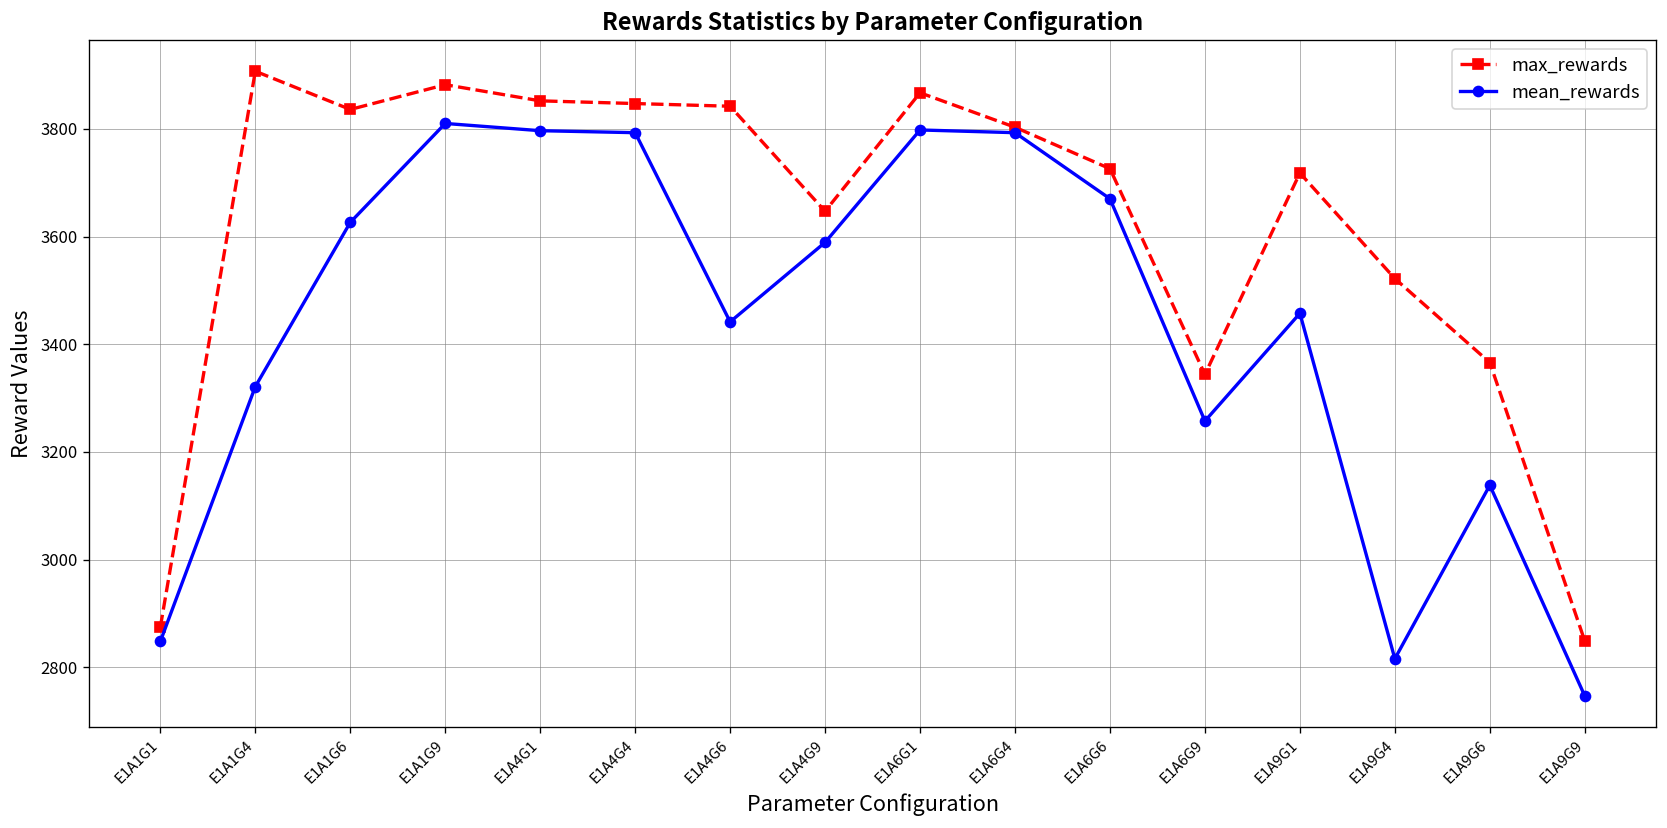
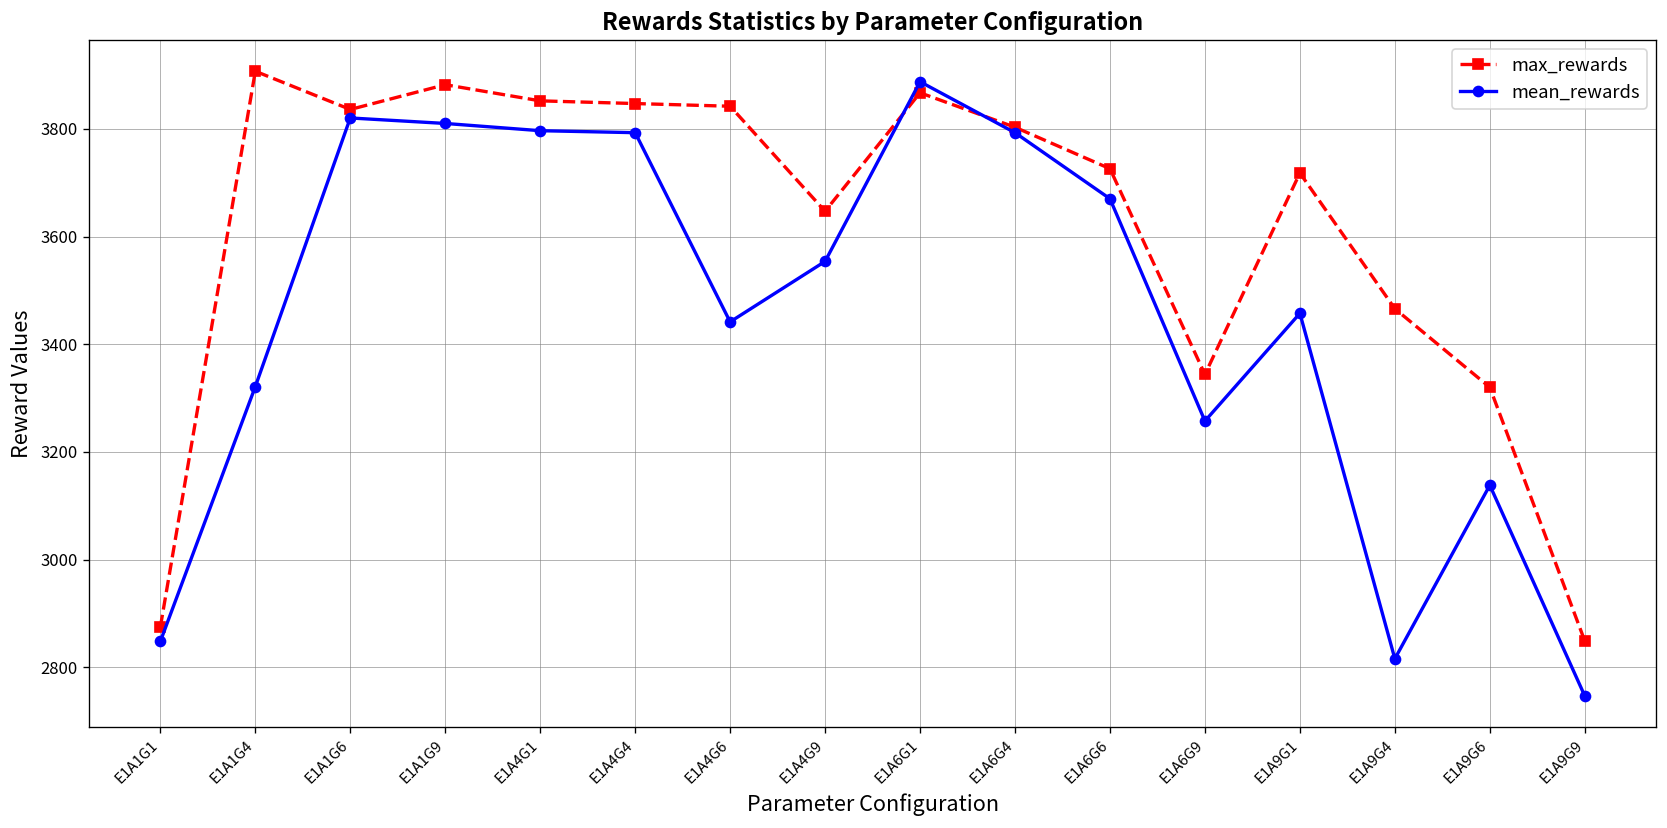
  {
    "max_rewards": {
      "E1A1G1": 2880,
      "E1A1G4": 3910,
      "E1A1G6": 3840,
      "E1A1G9": 3880,
      "E1A4G1": 3850,
      "E1A4G4": 3850,
      "E1A4G6": 3840,
      "E1A4G9": 3650,
      "E1A6G1": 3870,
      "E1A6G4": 3800,
      "E1A6G6": 3730,
      "E1A6G9": 3340,
      "E1A9G1": 3720,
-     "E1A9G4": 3520,
-     "E1A9G6": 3370,
+     "E1A9G4": 3470,
+     "E1A9G6": 3320,
      "E1A9G9": 2850
    },
    "mean_rewards": {
      "E1A1G1": 2850,
      "E1A1G4": 3320,
-     "E1A1G6": 3630,
+     "E1A1G6": 3820,
      "E1A1G9": 3810,
      "E1A4G1": 3800,
      "E1A4G4": 3790,
      "E1A4G6": 3440,
-     "E1A4G9": 3590,
-     "E1A6G1": 3800,
+     "E1A4G9": 3550,
+     "E1A6G1": 3890,
      "E1A6G4": 3790,
      "E1A6G6": 3670,
      "E1A6G9": 3260,
      "E1A9G1": 3460,
      "E1A9G4": 2820,
      "E1A9G6": 3140,
      "E1A9G9": 2750
    }
  }
